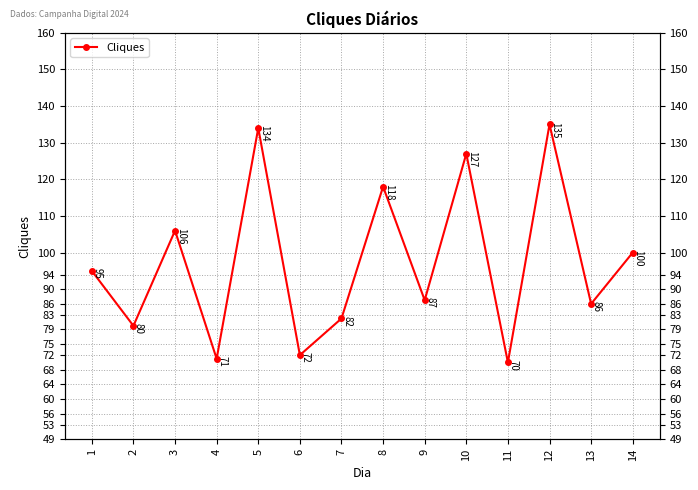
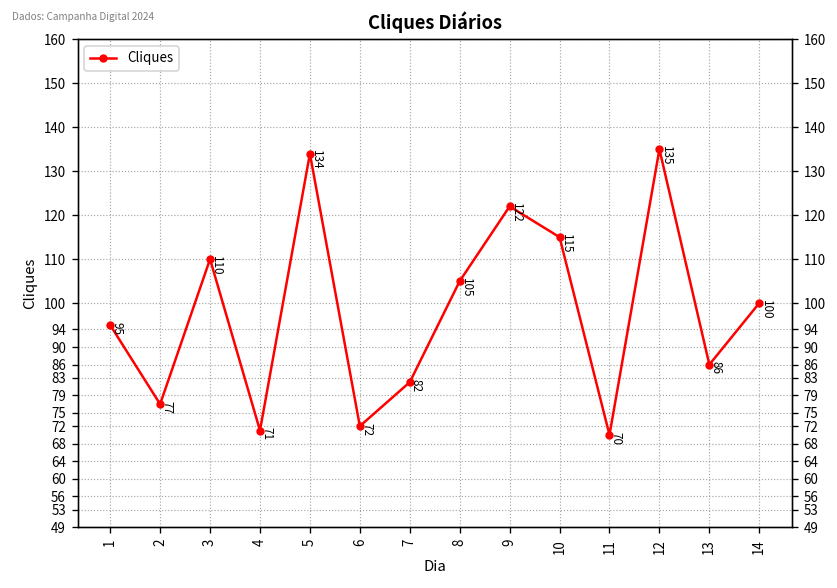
  {
    "1": 95,
-   "2": 80,
-   "3": 106,
+   "2": 77,
+   "3": 110,
    "4": 71,
    "5": 134,
    "6": 72,
    "7": 82,
-   "8": 118,
-   "9": 87,
-   "10": 127,
+   "8": 105,
+   "9": 122,
+   "10": 115,
    "11": 70,
    "12": 135,
    "13": 86,
    "14": 100
  }
